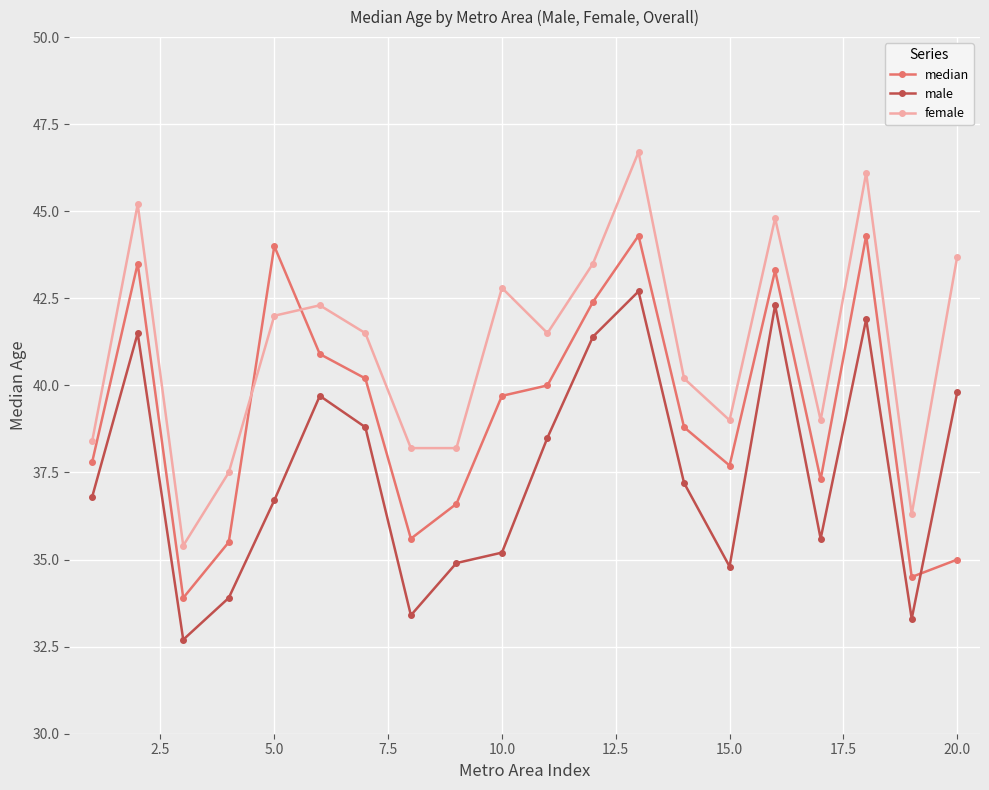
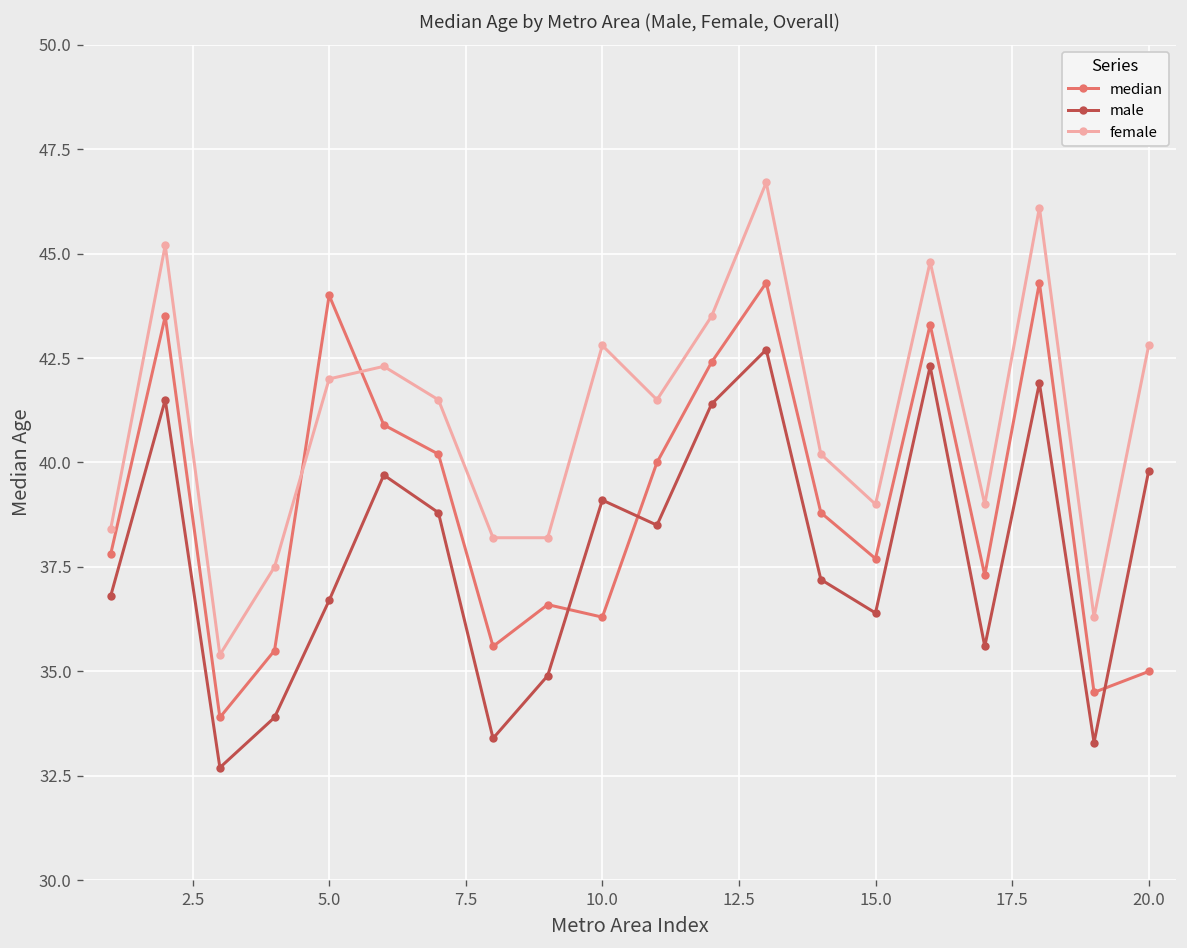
  {
    "median": {
      "5.0": 44.0,
-     "10.0": 39.7,
+     "10.0": 36.3,
      "15.0": 37.7,
      "20.0": 35.0
    },
    "male": {
      "5.0": 36.7,
-     "10.0": 35.2,
-     "15.0": 34.8,
+     "10.0": 39.1,
+     "15.0": 36.4,
      "20.0": 39.8
    },
    "female": {
      "5.0": 42.0,
      "10.0": 42.8,
      "15.0": 39.0,
-     "20.0": 43.7
+     "20.0": 42.8
    }
  }
